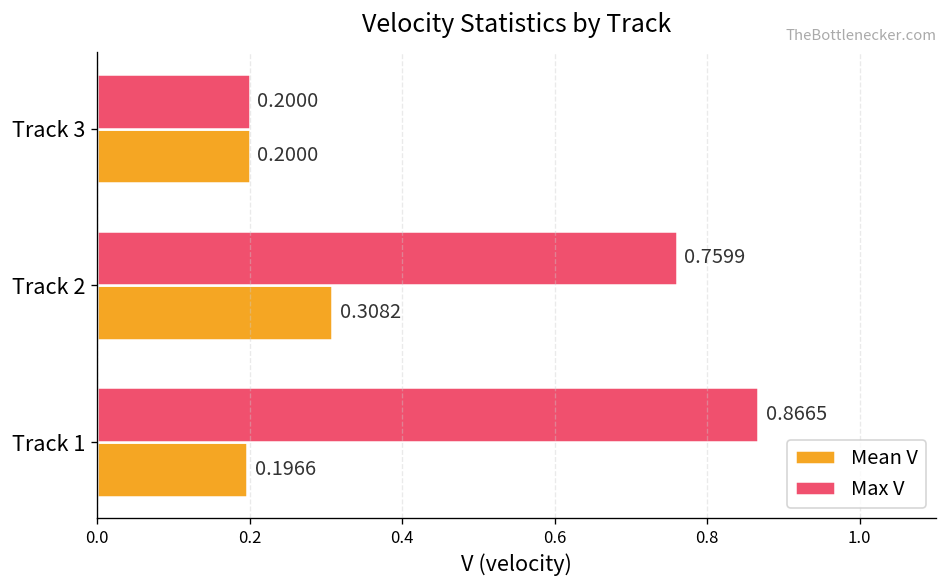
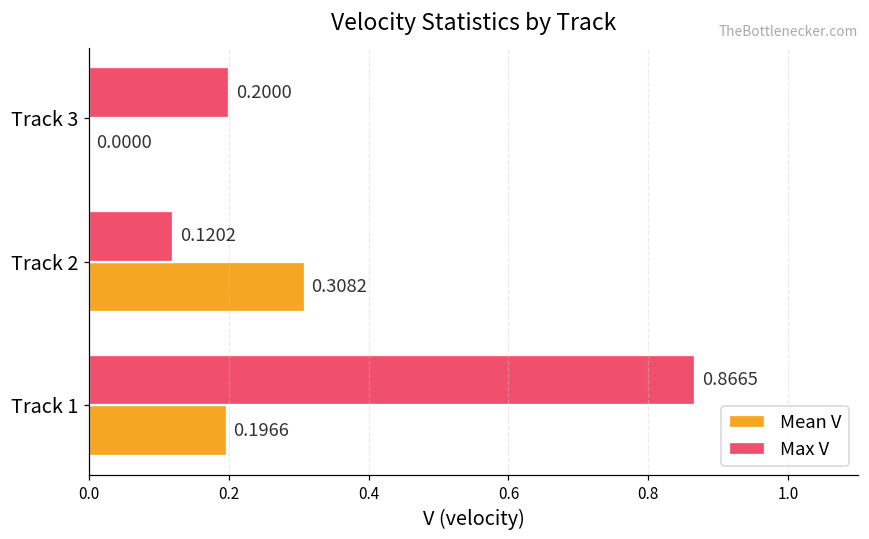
  {
    "Mean V": {
-     "Track 3": 0.2000,
+     "Track 3": 0.0000,
      "Track 2": 0.3082,
      "Track 1": 0.1966
    },
    "Max V": {
      "Track 3": 0.2000,
-     "Track 2": 0.7599,
+     "Track 2": 0.1202,
      "Track 1": 0.8665
    }
  }
